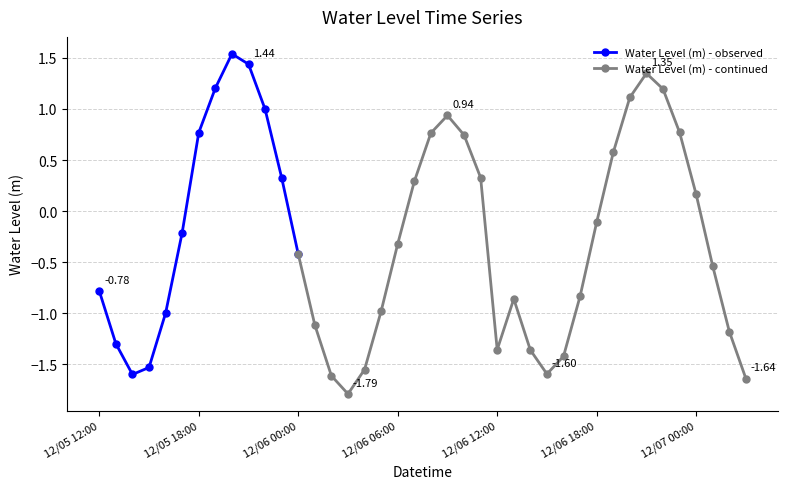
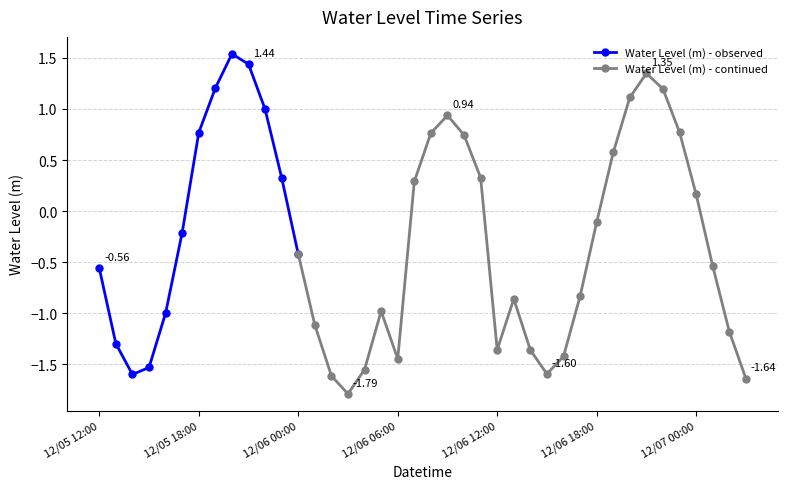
  {
    "Water Level (m) - observed": {
-     "12/05 12:00": -0.78
+     "12/05 12:00": -0.56
    },
    "Water Level (m) - continued": {
-     "12/06 06:00": -0.32,
+     "12/06 06:00": -1.45,
      "12/06 12:00": -1.36,
      "12/06 18:00": -0.11,
      "12/07 00:00": 0.16
    }
  }
